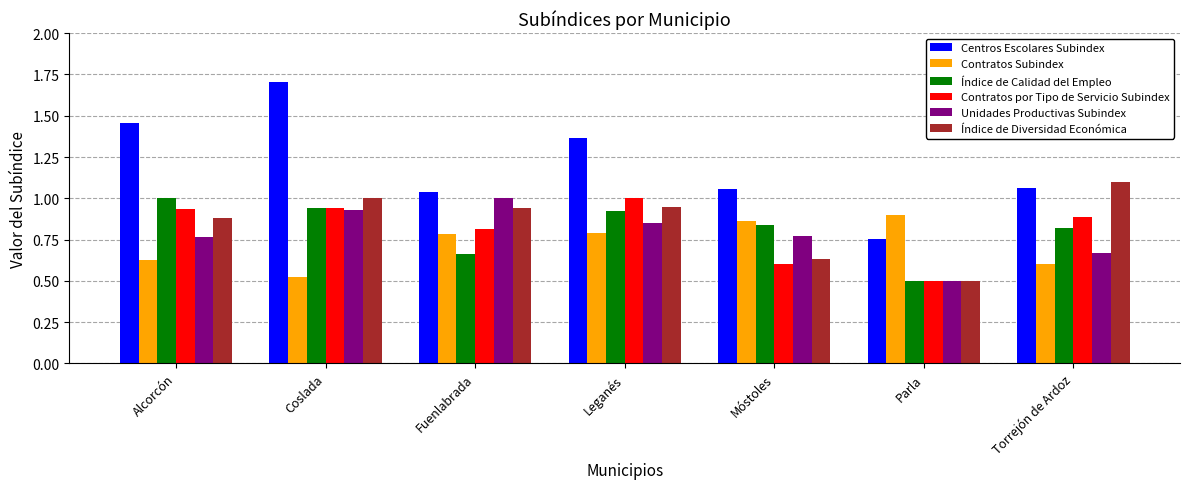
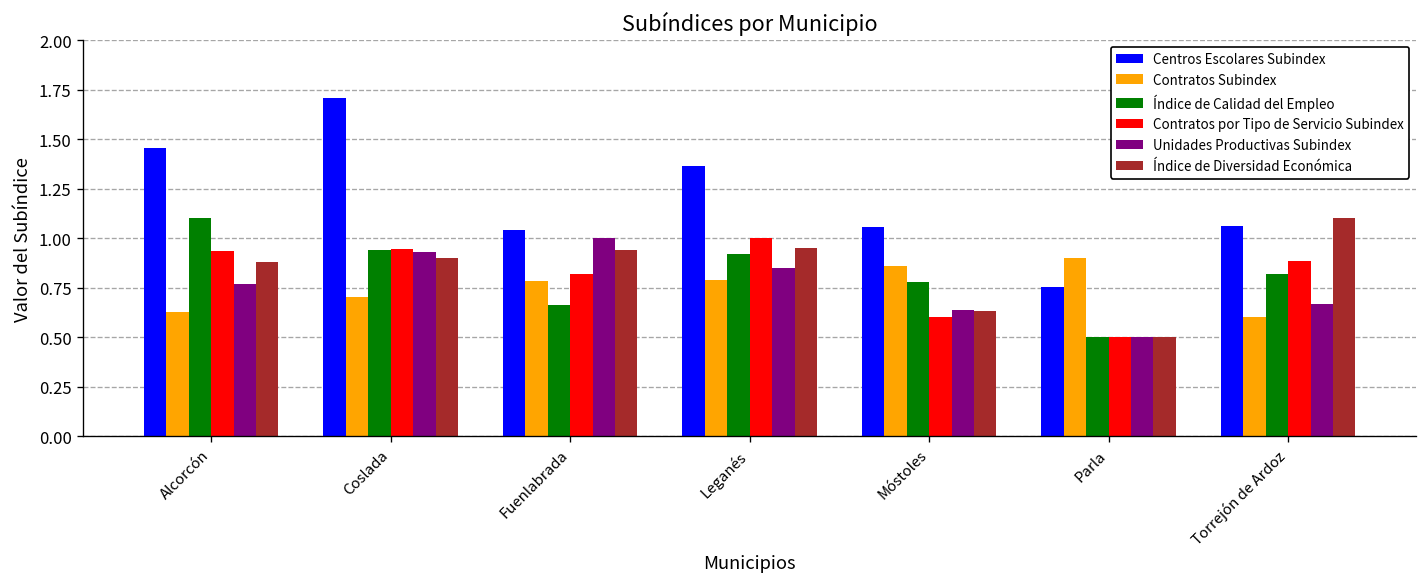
  {
    "Centros Escolares Subindex": {
      "Alcorcón": 1.45,
      "Coslada": 1.71,
      "Fuenlabrada": 1.04,
      "Leganés": 1.36,
      "Móstoles": 1.06,
      "Parla": 0.75,
      "Torrejón de Ardoz": 1.06
    },
    "Contratos Subindex": {
      "Alcorcón": 0.62,
-     "Coslada": 0.52,
+     "Coslada": 0.70,
      "Fuenlabrada": 0.78,
      "Leganés": 0.79,
      "Móstoles": 0.86,
      "Parla": 0.90,
      "Torrejón de Ardoz": 0.60
    },
    "Índice de Calidad del Empleo": {
-     "Alcorcón": 1.0,
+     "Alcorcón": 1.1,
      "Coslada": 0.94,
      "Fuenlabrada": 0.66,
      "Leganés": 0.92,
-     "Móstoles": 0.84,
+     "Móstoles": 0.78,
      "Parla": 0.50,
      "Torrejón de Ardoz": 0.82
    },
    "Contratos por Tipo de Servicio Subindex": {
      "Alcorcón": 0.94,
      "Coslada": 0.94,
      "Fuenlabrada": 0.82,
      "Leganés": 1.00,
      "Móstoles": 0.60,
      "Parla": 0.50,
      "Torrejón de Ardoz": 0.88
    },
    "Unidades Productivas Subindex": {
      "Alcorcón": 0.77,
      "Coslada": 0.93,
      "Fuenlabrada": 1.00,
      "Leganés": 0.85,
-     "Móstoles": 0.77,
+     "Móstoles": 0.64,
      "Parla": 0.50,
      "Torrejón de Ardoz": 0.67
    },
    "Índice de Diversidad Económica": {
      "Alcorcón": 0.88,
-     "Coslada": 1.0,
+     "Coslada": 0.9,
      "Fuenlabrada": 0.94,
      "Leganés": 0.95,
      "Móstoles": 0.63,
      "Parla": 0.5,
      "Torrejón de Ardoz": 1.1
    }
  }
